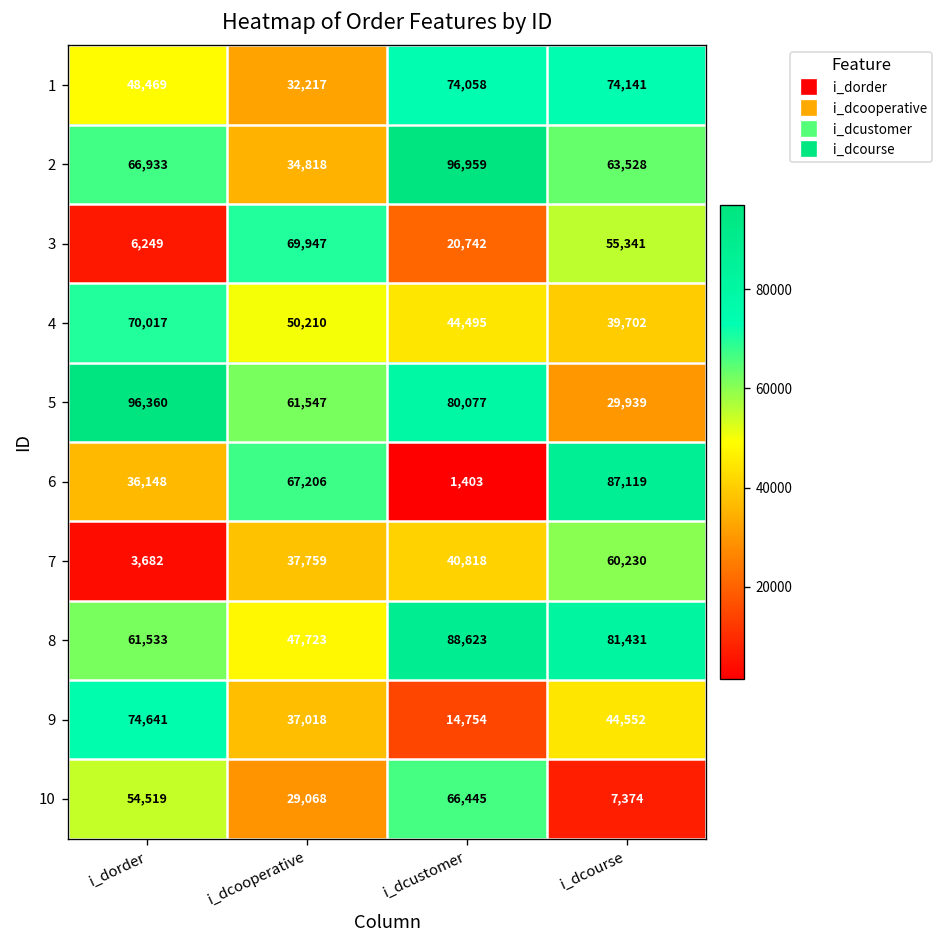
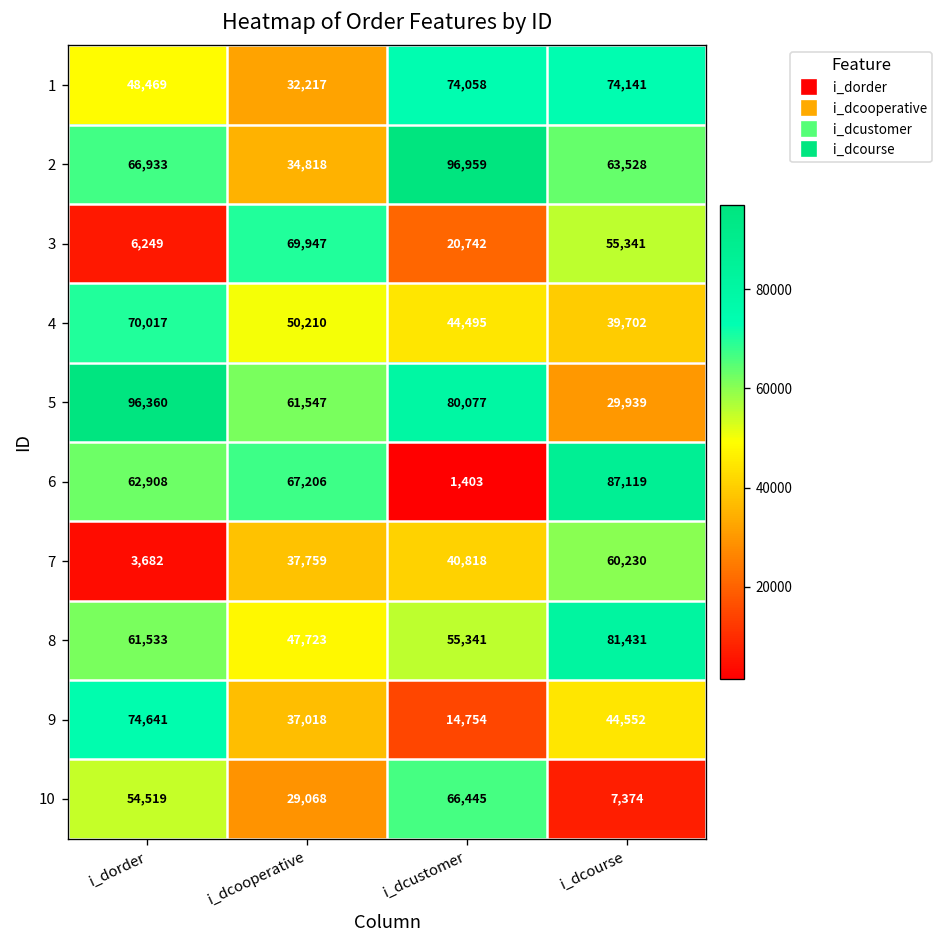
  {
    "1": {
      "i_dorder": "48,469",
      "i_dcooperative": "32,217",
      "i_dcustomer": "74,058",
      "i_dcourse": "74,141"
    },
    "2": {
      "i_dorder": "66,933",
      "i_dcooperative": "34,818",
      "i_dcustomer": "96,959",
      "i_dcourse": "63,528"
    },
    "3": {
      "i_dorder": "6,249",
      "i_dcooperative": "69,947",
      "i_dcustomer": "20,742",
      "i_dcourse": "55,341"
    },
    "4": {
      "i_dorder": "70,017",
      "i_dcooperative": "50,210",
      "i_dcustomer": "44,495",
      "i_dcourse": "39,702"
    },
    "5": {
      "i_dorder": "96,360",
      "i_dcooperative": "61,547",
      "i_dcustomer": "80,077",
      "i_dcourse": "29,939"
    },
    "6": {
-     "i_dorder": "36,148",
+     "i_dorder": "62,908",
      "i_dcooperative": "67,206",
      "i_dcustomer": "1,403",
      "i_dcourse": "87,119"
    },
    "7": {
      "i_dorder": "3,682",
      "i_dcooperative": "37,759",
      "i_dcustomer": "40,818",
      "i_dcourse": "60,230"
    },
    "8": {
      "i_dorder": "61,533",
      "i_dcooperative": "47,723",
-     "i_dcustomer": "88,623",
+     "i_dcustomer": "55,341",
      "i_dcourse": "81,431"
    },
    "9": {
      "i_dorder": "74,641",
      "i_dcooperative": "37,018",
      "i_dcustomer": "14,754",
      "i_dcourse": "44,552"
    },
    "10": {
      "i_dorder": "54,519",
      "i_dcooperative": "29,068",
      "i_dcustomer": "66,445",
      "i_dcourse": "7,374"
    }
  }
